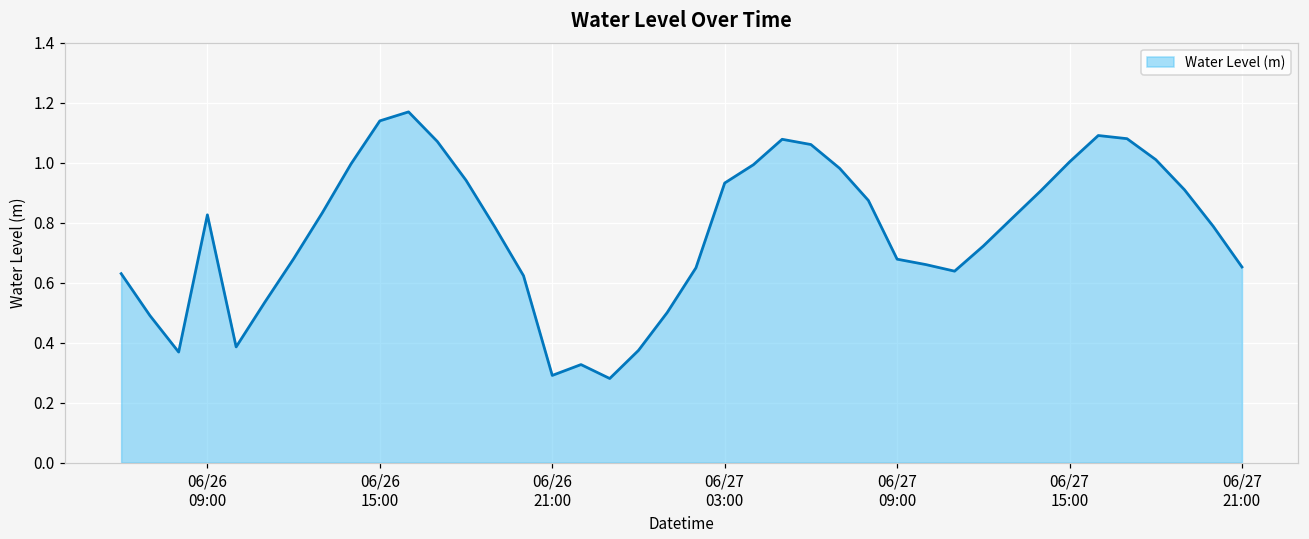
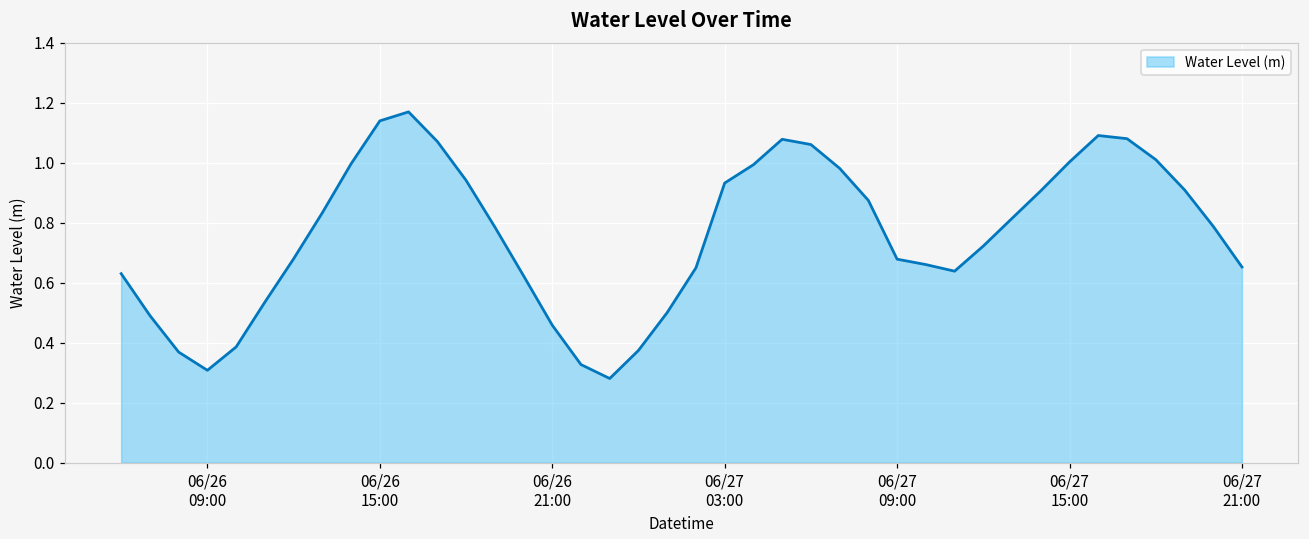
  {
-   "06/26 09:00": 0.83,
+   "06/26 09:00": 0.31,
    "06/26 15:00": 1.14,
-   "06/26 21:00": 0.29,
+   "06/26 21:00": 0.46,
    "06/27 03:00": 0.93,
    "06/27 09:00": 0.68,
    "06/27 15:00": 1.00,
    "06/27 21:00": 0.65
  }
